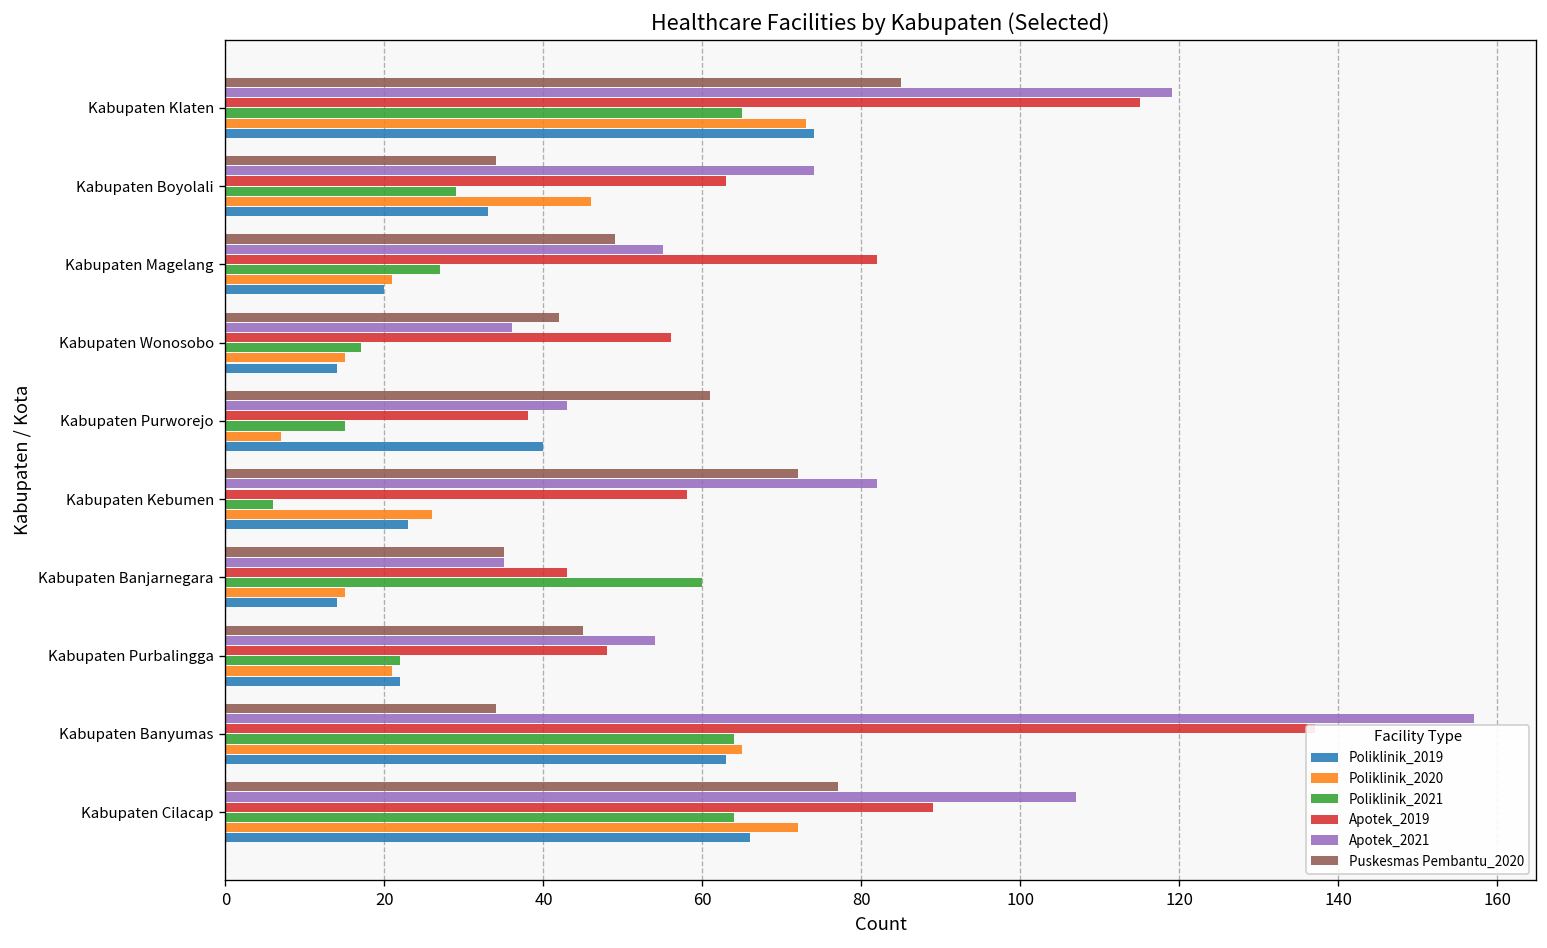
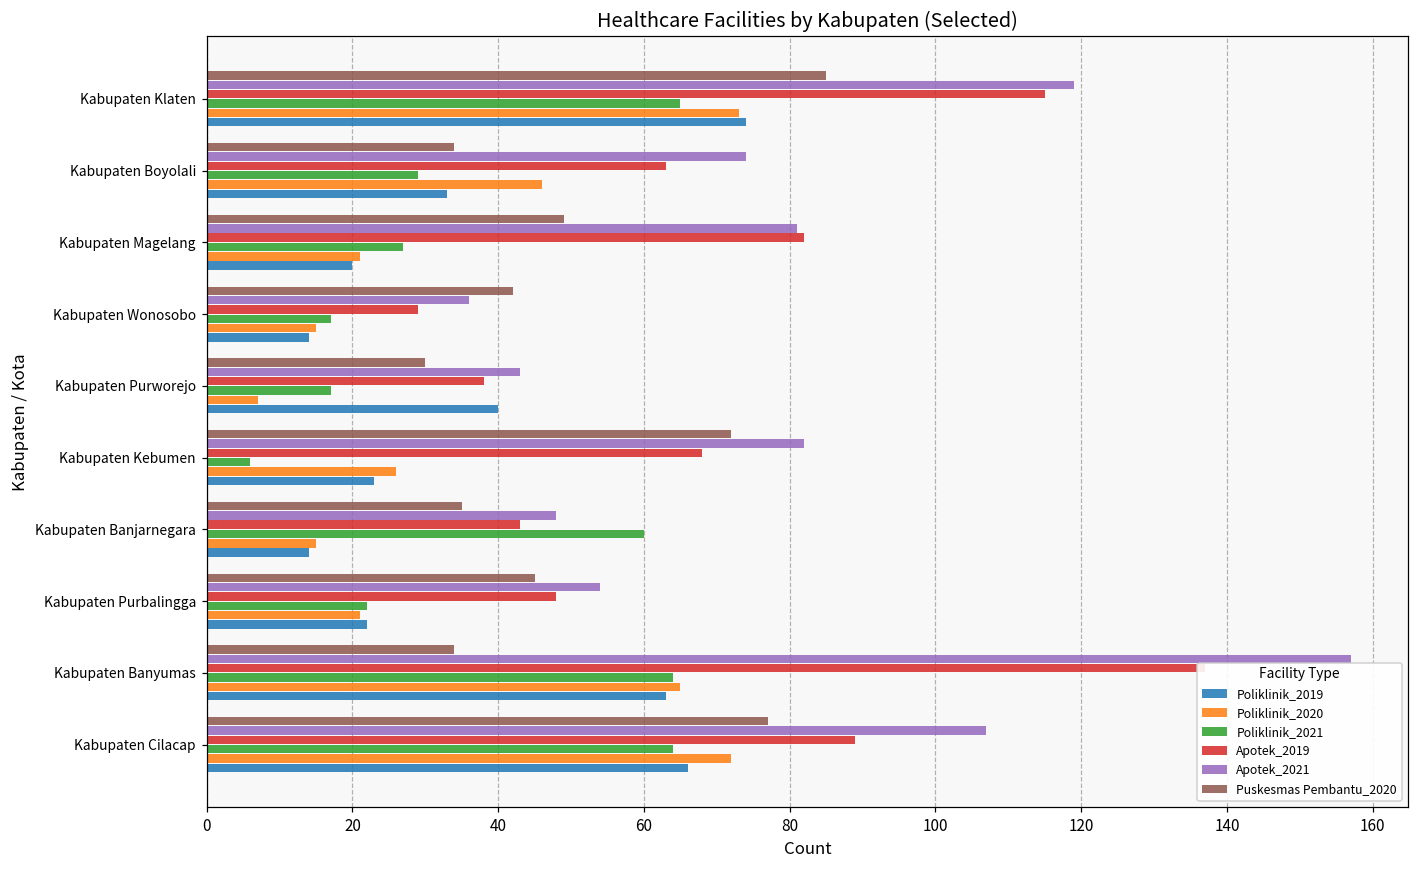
  {
    "Poliklinik_2019": {
      "Kabupaten Klaten": 74,
      "Kabupaten Boyolali": 33,
      "Kabupaten Magelang": 20,
      "Kabupaten Wonosobo": 14,
      "Kabupaten Purworejo": 40,
      "Kabupaten Kebumen": 23,
      "Kabupaten Banjarnegara": 14,
      "Kabupaten Purbalingga": 22,
      "Kabupaten Banyumas": 63,
      "Kabupaten Cilacap": 66
    },
    "Poliklinik_2020": {
      "Kabupaten Klaten": 73,
      "Kabupaten Boyolali": 46,
      "Kabupaten Magelang": 21,
      "Kabupaten Wonosobo": 15,
      "Kabupaten Purworejo": 7,
      "Kabupaten Kebumen": 26,
      "Kabupaten Banjarnegara": 15,
      "Kabupaten Purbalingga": 21,
      "Kabupaten Banyumas": 65,
      "Kabupaten Cilacap": 72
    },
    "Poliklinik_2021": {
      "Kabupaten Klaten": 65,
      "Kabupaten Boyolali": 29,
      "Kabupaten Magelang": 27,
      "Kabupaten Wonosobo": 17,
-     "Kabupaten Purworejo": 15,
+     "Kabupaten Purworejo": 17,
      "Kabupaten Kebumen": 6,
      "Kabupaten Banjarnegara": 60,
      "Kabupaten Purbalingga": 22,
      "Kabupaten Banyumas": 64,
      "Kabupaten Cilacap": 64
    },
    "Apotek_2019": {
      "Kabupaten Klaten": 115,
      "Kabupaten Boyolali": 63,
      "Kabupaten Magelang": 82,
-     "Kabupaten Wonosobo": 56,
+     "Kabupaten Wonosobo": 29,
      "Kabupaten Purworejo": 38,
-     "Kabupaten Kebumen": 58,
+     "Kabupaten Kebumen": 68,
      "Kabupaten Banjarnegara": 43,
      "Kabupaten Purbalingga": 48,
      "Kabupaten Banyumas": 137,
      "Kabupaten Cilacap": 89
    },
    "Apotek_2021": {
      "Kabupaten Klaten": 119,
      "Kabupaten Boyolali": 74,
-     "Kabupaten Magelang": 55,
+     "Kabupaten Magelang": 81,
      "Kabupaten Wonosobo": 36,
      "Kabupaten Purworejo": 43,
      "Kabupaten Kebumen": 82,
-     "Kabupaten Banjarnegara": 35,
+     "Kabupaten Banjarnegara": 48,
      "Kabupaten Purbalingga": 54,
      "Kabupaten Banyumas": 157,
      "Kabupaten Cilacap": 107
    },
    "Puskesmas Pembantu_2020": {
      "Kabupaten Klaten": 85,
      "Kabupaten Boyolali": 34,
      "Kabupaten Magelang": 49,
      "Kabupaten Wonosobo": 42,
-     "Kabupaten Purworejo": 61,
+     "Kabupaten Purworejo": 30,
      "Kabupaten Kebumen": 72,
      "Kabupaten Banjarnegara": 35,
      "Kabupaten Purbalingga": 45,
      "Kabupaten Banyumas": 34,
      "Kabupaten Cilacap": 77
    }
  }
